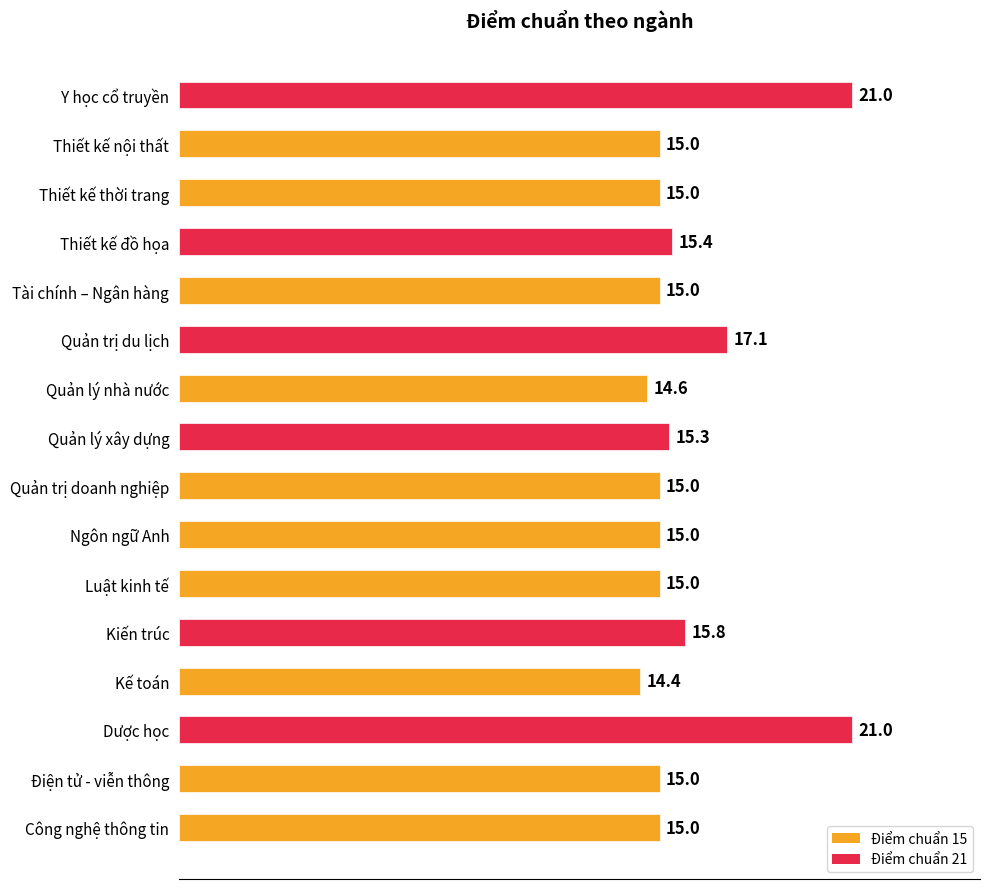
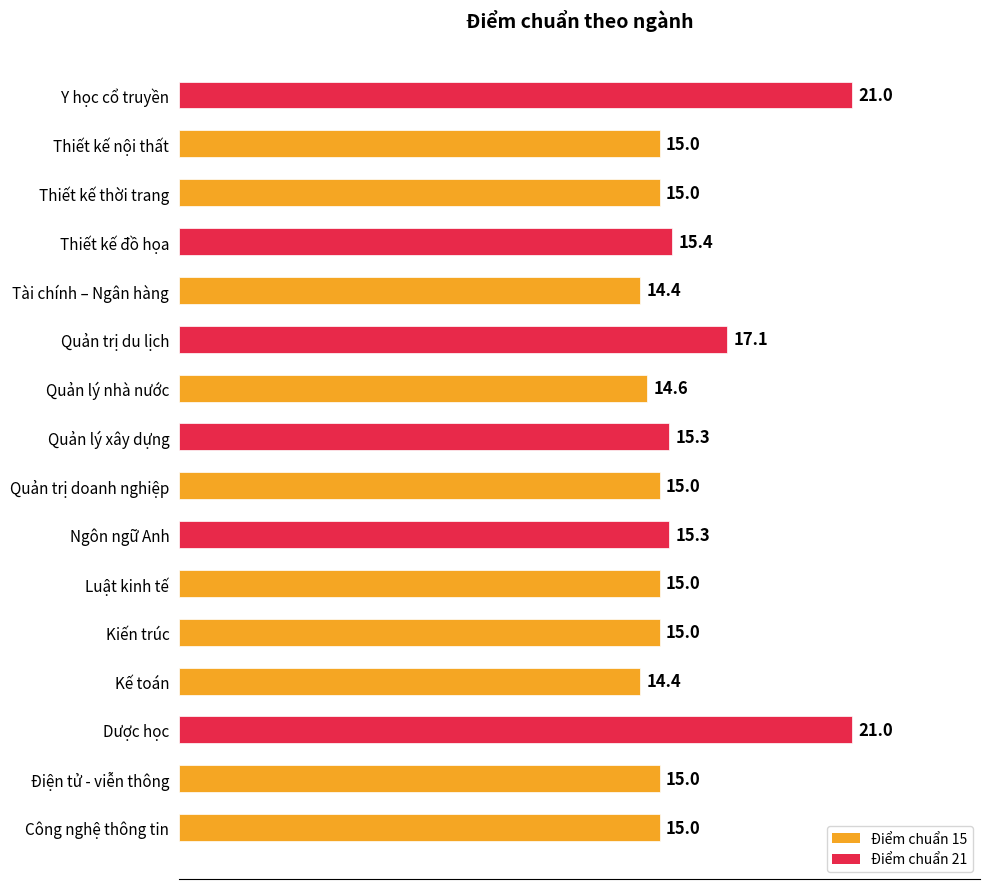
  {
    "Y học cổ truyền": 21.0,
    "Thiết kế nội thất": 15.0,
    "Thiết kế thời trang": 15.0,
    "Thiết kế đồ họa": 15.4,
-   "Tài chính – Ngân hàng": 15.0,
+   "Tài chính – Ngân hàng": 14.4,
    "Quản trị du lịch": 17.1,
    "Quản lý nhà nước": 14.6,
    "Quản lý xây dựng": 15.3,
    "Quản trị doanh nghiệp": 15.0,
-   "Ngôn ngữ Anh": 15.0,
+   "Ngôn ngữ Anh": 15.3,
    "Luật kinh tế": 15.0,
-   "Kiến trúc": 15.8,
+   "Kiến trúc": 15.0,
    "Kế toán": 14.4,
    "Dược học": 21.0,
    "Điện tử - viễn thông": 15.0,
    "Công nghệ thông tin": 15.0
  }
